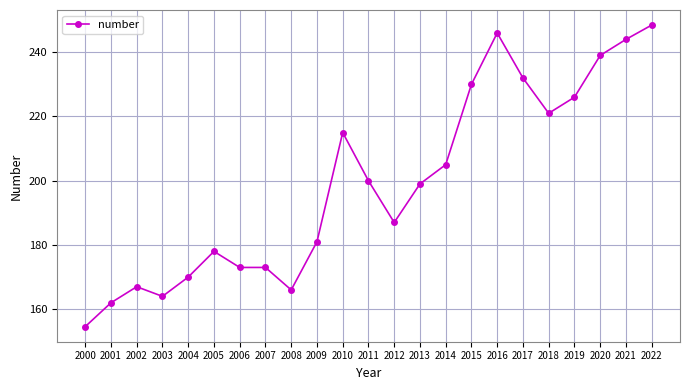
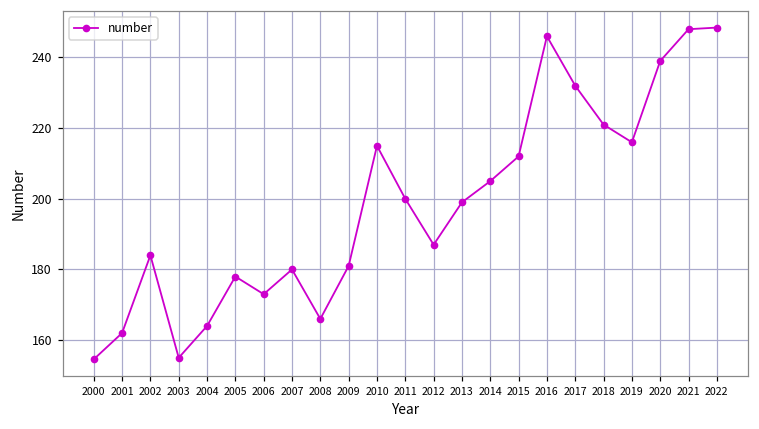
  {
    "2000": 155,
    "2001": 162,
-   "2002": 167,
-   "2003": 164,
-   "2004": 170,
+   "2002": 184,
+   "2003": 155,
+   "2004": 164,
    "2005": 178,
    "2006": 173,
-   "2007": 173,
+   "2007": 180,
    "2008": 166,
    "2009": 181,
    "2010": 215,
    "2011": 200,
    "2012": 187,
    "2013": 199,
    "2014": 205,
-   "2015": 230,
+   "2015": 212,
    "2016": 246,
    "2017": 232,
    "2018": 221,
-   "2019": 226,
+   "2019": 216,
    "2020": 239,
-   "2021": 244,
+   "2021": 248,
    "2022": 248
  }
